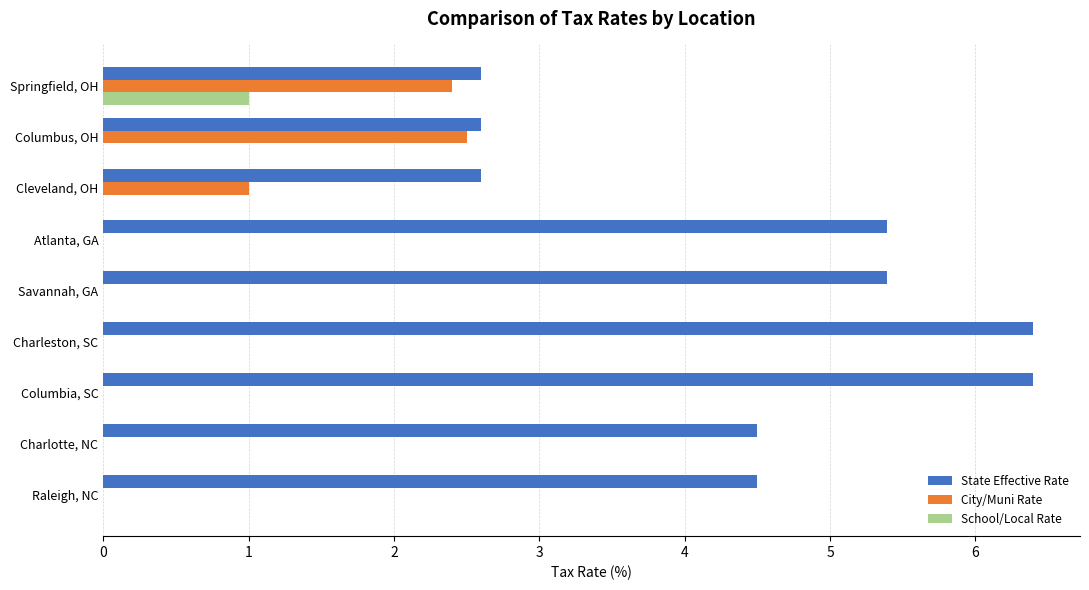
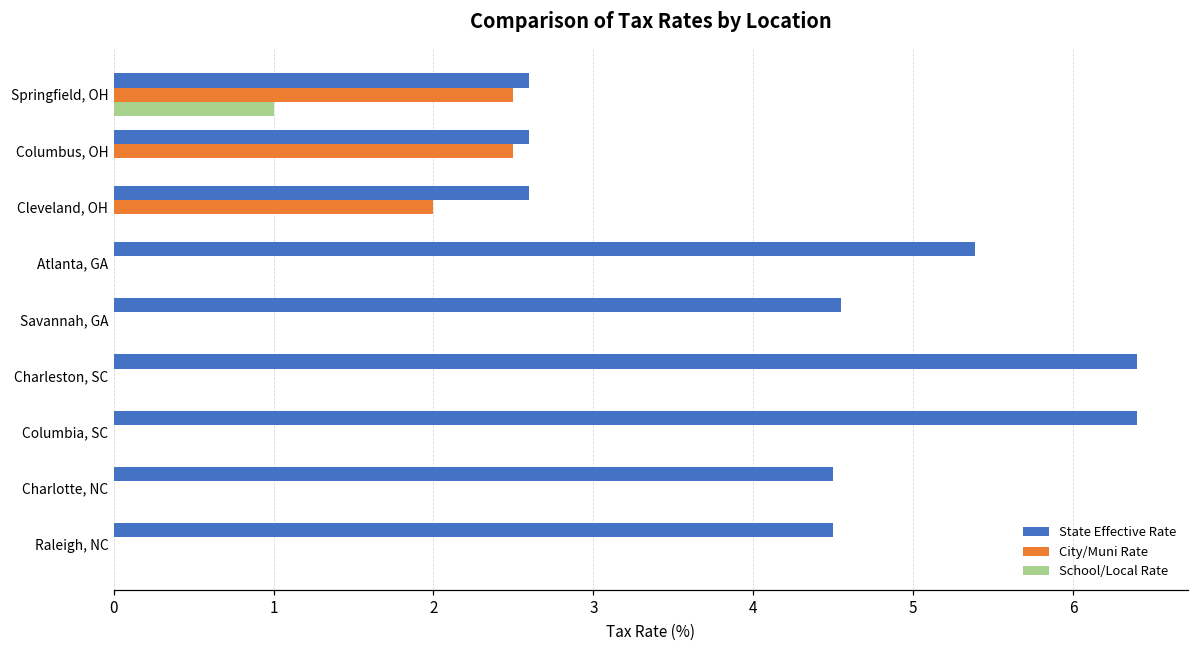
  {
    "State Effective Rate": {
      "Springfield, OH": 2.60,
      "Columbus, OH": 2.60,
      "Cleveland, OH": 2.60,
      "Atlanta, GA": 5.39,
-     "Savannah, GA": 5.39,
+     "Savannah, GA": 4.55,
      "Charleston, SC": 6.40,
      "Columbia, SC": 6.40,
      "Charlotte, NC": 4.50,
      "Raleigh, NC": 4.50
    },
    "City/Muni Rate": {
-     "Springfield, OH": 2.40,
+     "Springfield, OH": 2.50,
      "Columbus, OH": 2.50,
-     "Cleveland, OH": 1.00,
+     "Cleveland, OH": 2.00,
      "Atlanta, GA": 0.00,
      "Savannah, GA": 0.00,
      "Charleston, SC": 0.00,
      "Columbia, SC": 0.00,
      "Charlotte, NC": 0.00,
      "Raleigh, NC": 0.00
    },
    "School/Local Rate": {
      "Springfield, OH": 1.00,
      "Columbus, OH": 0.00,
      "Cleveland, OH": 0.00,
      "Atlanta, GA": 0.00,
      "Savannah, GA": 0.00,
      "Charleston, SC": 0.00,
      "Columbia, SC": 0.00,
      "Charlotte, NC": 0.00,
      "Raleigh, NC": 0.00
    }
  }
